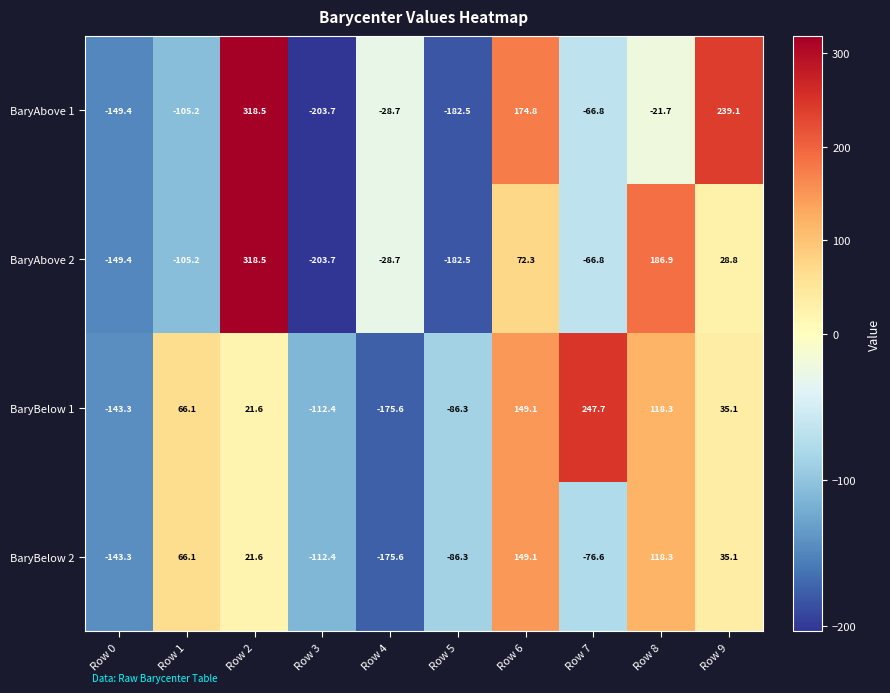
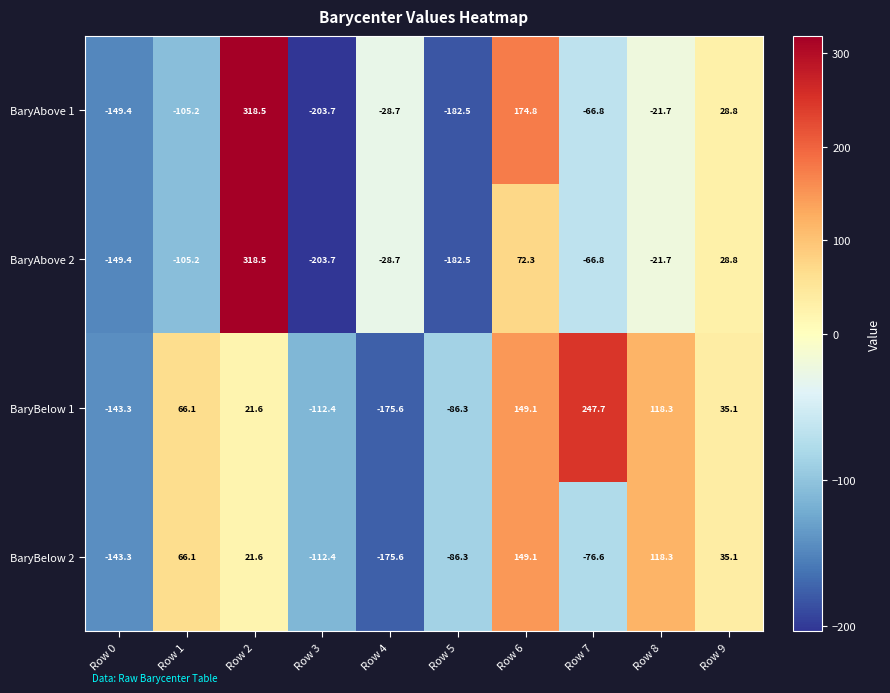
  {
    "BaryAbove 1": {
      "Row 0": -149.4,
      "Row 1": -105.2,
      "Row 2": 318.5,
      "Row 3": -203.7,
      "Row 4": -28.7,
      "Row 5": -182.5,
      "Row 6": 174.8,
      "Row 7": -66.8,
      "Row 8": -21.7,
-     "Row 9": 239.1
+     "Row 9": 28.8
    },
    "BaryAbove 2": {
      "Row 0": -149.4,
      "Row 1": -105.2,
      "Row 2": 318.5,
      "Row 3": -203.7,
      "Row 4": -28.7,
      "Row 5": -182.5,
      "Row 6": 72.3,
      "Row 7": -66.8,
-     "Row 8": 186.9,
+     "Row 8": -21.7,
      "Row 9": 28.8
    },
    "BaryBelow 1": {
      "Row 0": -143.3,
      "Row 1": 66.1,
      "Row 2": 21.6,
      "Row 3": -112.4,
      "Row 4": -175.6,
      "Row 5": -86.3,
      "Row 6": 149.1,
      "Row 7": 247.7,
      "Row 8": 118.3,
      "Row 9": 35.1
    },
    "BaryBelow 2": {
      "Row 0": -143.3,
      "Row 1": 66.1,
      "Row 2": 21.6,
      "Row 3": -112.4,
      "Row 4": -175.6,
      "Row 5": -86.3,
      "Row 6": 149.1,
      "Row 7": -76.6,
      "Row 8": 118.3,
      "Row 9": 35.1
    }
  }
